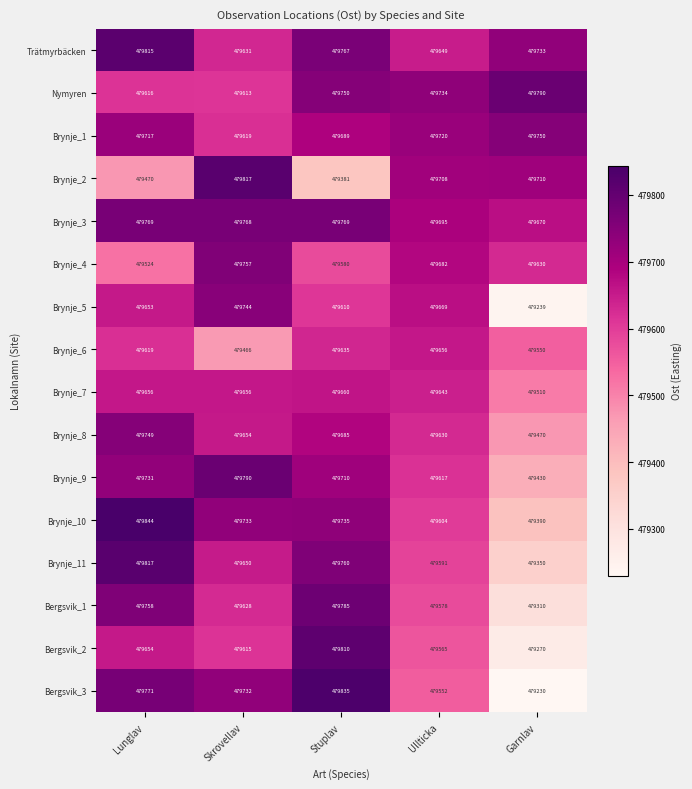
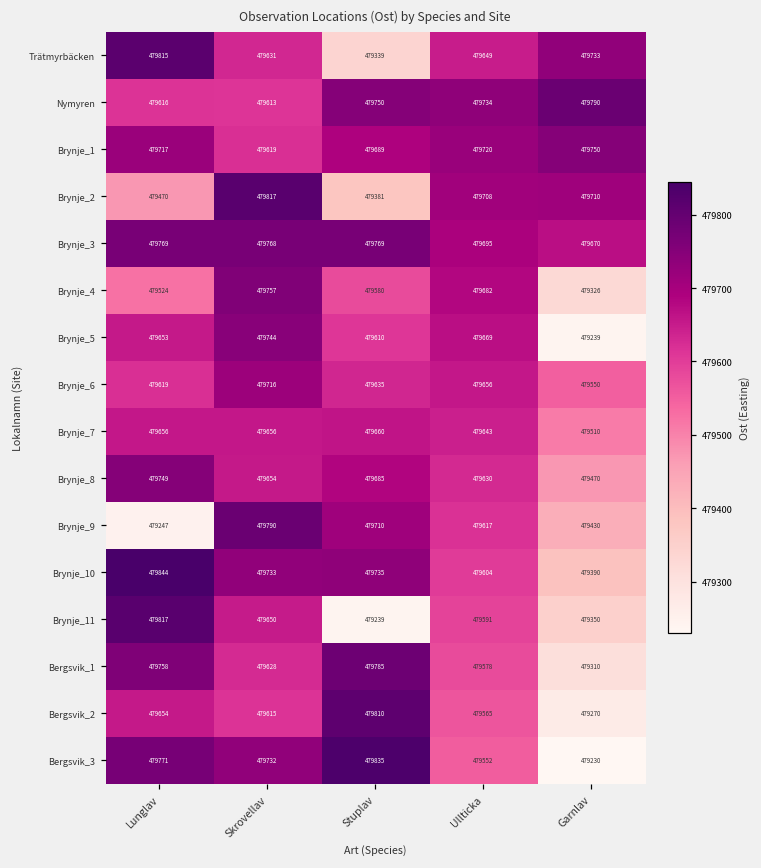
  {
    "Trätmyrbäcken": {
      "Lunglav": 479815,
      "Skrovellav": 479631,
-     "Stuplav": 479767,
+     "Stuplav": 479339,
      "Ullticka": 479649,
      "Garnlav": 479733
    },
    "Nymyren": {
      "Lunglav": 479616,
      "Skrovellav": 479613,
      "Stuplav": 479750,
      "Ullticka": 479734,
      "Garnlav": 479790
    },
    "Brynje_1": {
      "Lunglav": 479717,
      "Skrovellav": 479619,
      "Stuplav": 479689,
      "Ullticka": 479720,
      "Garnlav": 479750
    },
    "Brynje_2": {
      "Lunglav": 479470,
      "Skrovellav": 479817,
      "Stuplav": 479381,
      "Ullticka": 479708,
      "Garnlav": 479710
    },
    "Brynje_3": {
      "Lunglav": 479769,
      "Skrovellav": 479768,
      "Stuplav": 479769,
      "Ullticka": 479695,
      "Garnlav": 479670
    },
    "Brynje_4": {
      "Lunglav": 479524,
      "Skrovellav": 479757,
      "Stuplav": 479580,
      "Ullticka": 479682,
-     "Garnlav": 479630
+     "Garnlav": 479326
    },
    "Brynje_5": {
      "Lunglav": 479653,
      "Skrovellav": 479744,
      "Stuplav": 479610,
      "Ullticka": 479669,
      "Garnlav": 479239
    },
    "Brynje_6": {
      "Lunglav": 479619,
-     "Skrovellav": 479466,
+     "Skrovellav": 479716,
      "Stuplav": 479635,
      "Ullticka": 479656,
      "Garnlav": 479550
    },
    "Brynje_7": {
      "Lunglav": 479656,
      "Skrovellav": 479656,
      "Stuplav": 479660,
      "Ullticka": 479643,
      "Garnlav": 479510
    },
    "Brynje_8": {
      "Lunglav": 479749,
      "Skrovellav": 479654,
      "Stuplav": 479685,
      "Ullticka": 479630,
      "Garnlav": 479470
    },
    "Brynje_9": {
-     "Lunglav": 479731,
+     "Lunglav": 479247,
      "Skrovellav": 479790,
      "Stuplav": 479710,
      "Ullticka": 479617,
      "Garnlav": 479430
    },
    "Brynje_10": {
      "Lunglav": 479844,
      "Skrovellav": 479733,
      "Stuplav": 479735,
      "Ullticka": 479604,
      "Garnlav": 479390
    },
    "Brynje_11": {
      "Lunglav": 479817,
      "Skrovellav": 479650,
-     "Stuplav": 479760,
+     "Stuplav": 479239,
      "Ullticka": 479591,
      "Garnlav": 479350
    },
    "Bergsvik_1": {
      "Lunglav": 479758,
      "Skrovellav": 479628,
      "Stuplav": 479785,
      "Ullticka": 479578,
      "Garnlav": 479310
    },
    "Bergsvik_2": {
      "Lunglav": 479654,
      "Skrovellav": 479615,
      "Stuplav": 479810,
      "Ullticka": 479565,
      "Garnlav": 479270
    },
    "Bergsvik_3": {
      "Lunglav": 479771,
      "Skrovellav": 479732,
      "Stuplav": 479835,
      "Ullticka": 479552,
      "Garnlav": 479230
    }
  }
